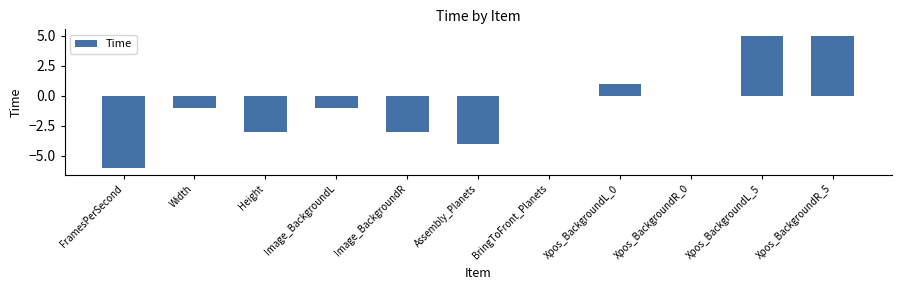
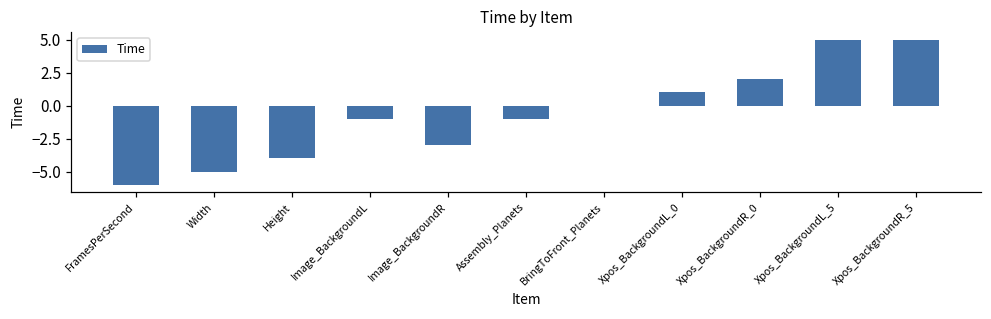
  {
    "FramesPerSecond": -6,
-   "Width": -1,
-   "Height": -3,
+   "Width": -5,
+   "Height": -4,
    "Image_BackgroundL": -1,
    "Image_BackgroundR": -3,
-   "Assembly_Planets": -4,
+   "Assembly_Planets": -1,
    "BringToFront_Planets": 0,
    "Xpos_BackgroundL_0": 1,
-   "Xpos_BackgroundR_0": 0,
+   "Xpos_BackgroundR_0": 2,
    "Xpos_BackgroundL_5": 5,
    "Xpos_BackgroundR_5": 5
  }
